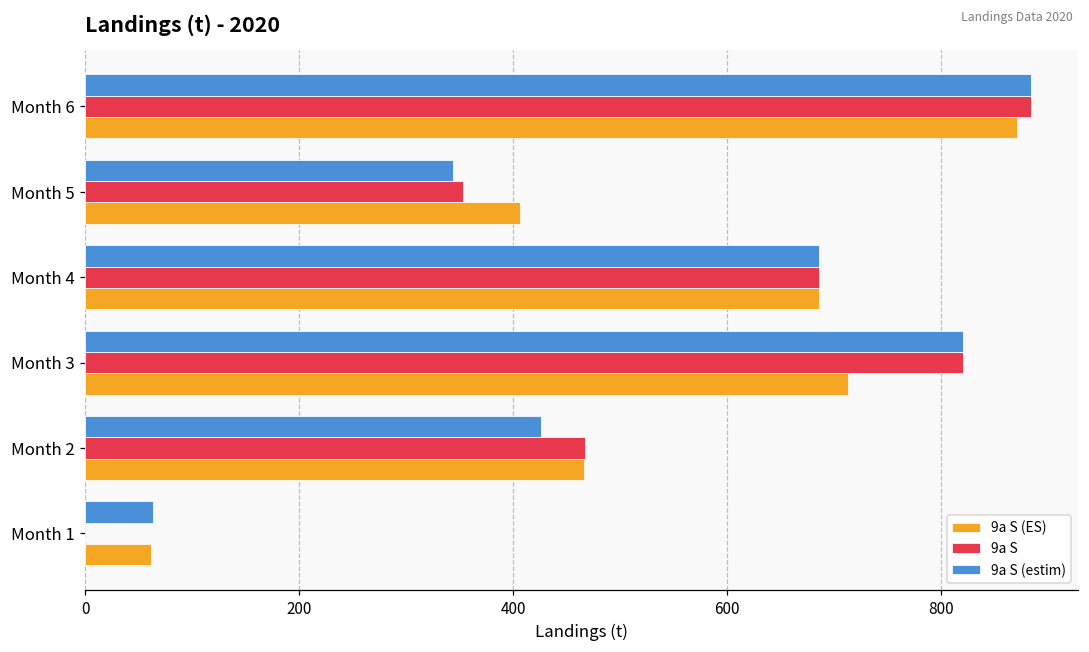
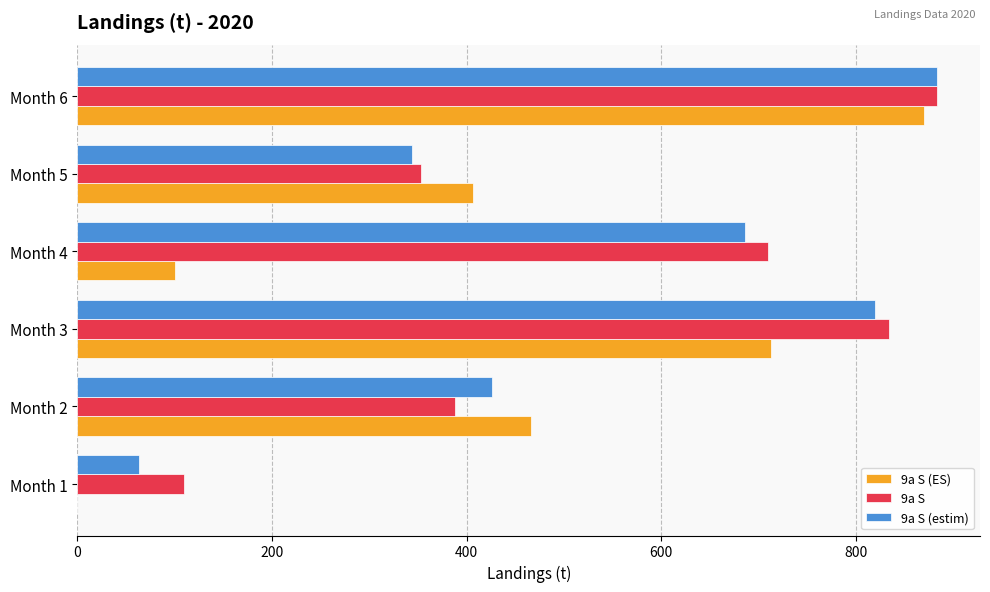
  {
    "9a S (ES)": {
      "Month 6": 870,
      "Month 5": 410,
-     "Month 4": 690,
+     "Month 4": 100,
      "Month 3": 710,
      "Month 2": 470,
-     "Month 1": 60
+     "Month 1": 0
    },
    "9a S": {
      "Month 6": 880,
      "Month 5": 350,
-     "Month 4": 690,
-     "Month 3": 820,
-     "Month 2": 470,
-     "Month 1": 0
+     "Month 4": 710,
+     "Month 3": 830,
+     "Month 2": 390,
+     "Month 1": 110
    },
    "9a S (estim)": {
      "Month 6": 880,
      "Month 5": 340,
      "Month 4": 690,
      "Month 3": 820,
      "Month 2": 430,
      "Month 1": 60
    }
  }
